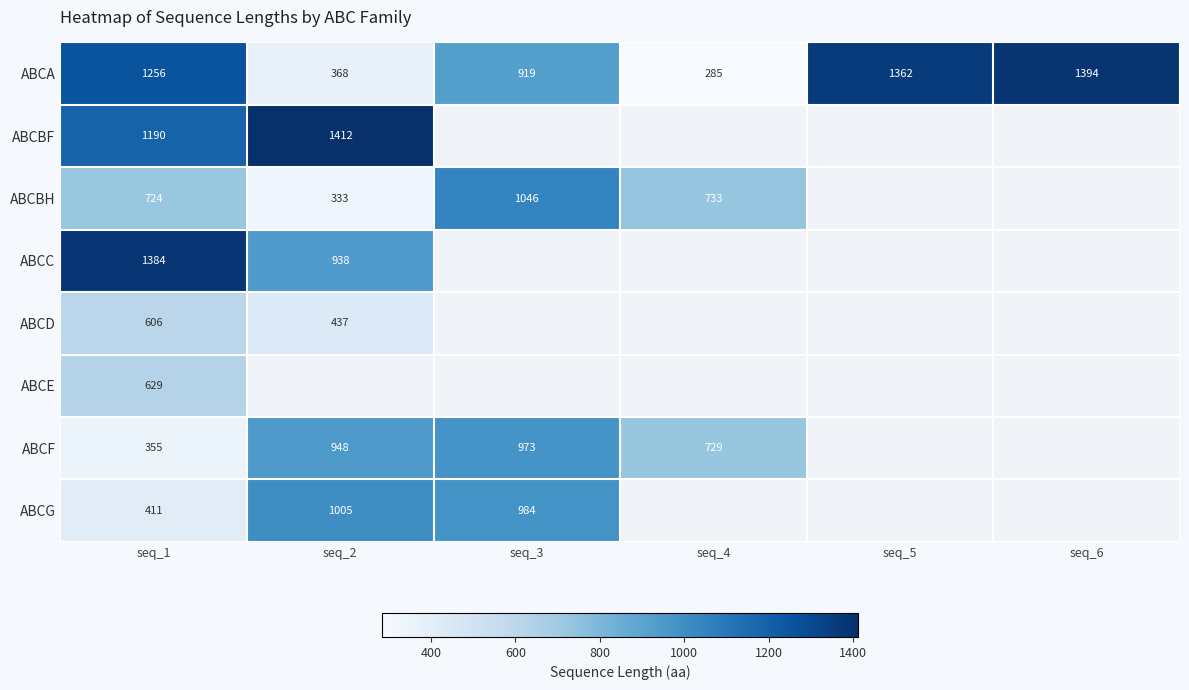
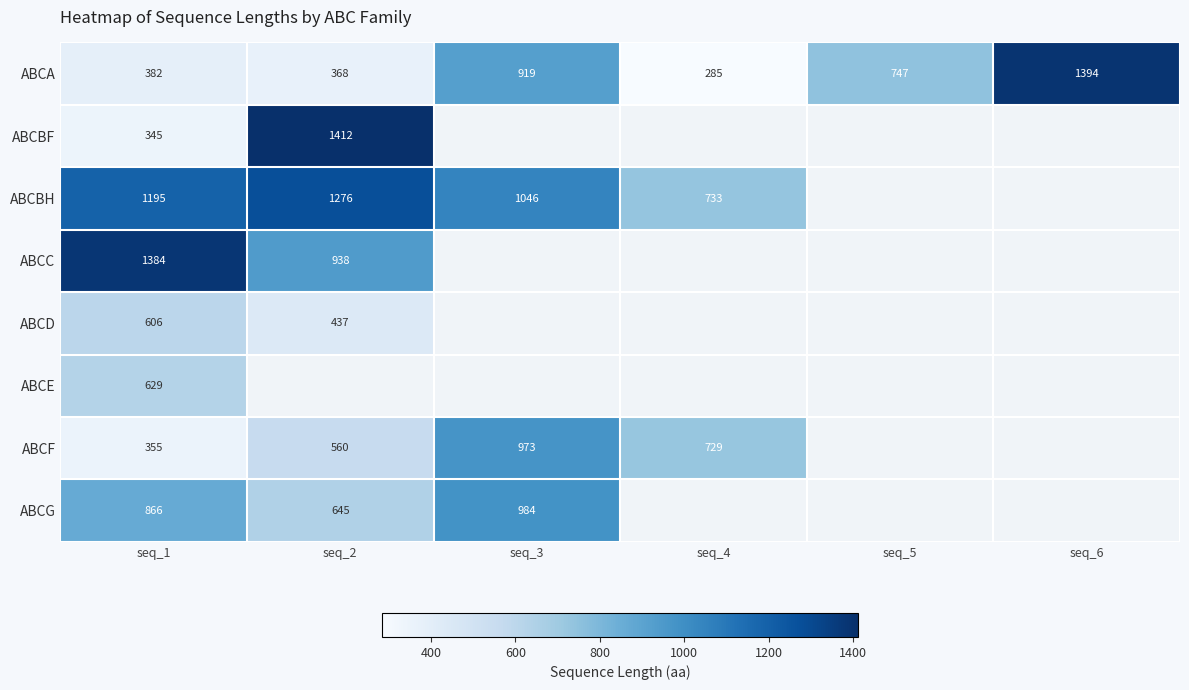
  {
    "ABCA": {
-     "seq_1": 1256,
+     "seq_1": 382,
      "seq_2": 368,
      "seq_3": 919,
      "seq_4": 285,
-     "seq_5": 1362,
+     "seq_5": 747,
      "seq_6": 1394
    },
    "ABCBF": {
-     "seq_1": 1190,
+     "seq_1": 345,
      "seq_2": 1412
    },
    "ABCBH": {
-     "seq_1": 724,
-     "seq_2": 333,
+     "seq_1": 1195,
+     "seq_2": 1276,
      "seq_3": 1046,
      "seq_4": 733
    },
    "ABCC": {
      "seq_1": 1384,
      "seq_2": 938
    },
    "ABCD": {
      "seq_1": 606,
      "seq_2": 437
    },
    "ABCE": {
      "seq_1": 629
    },
    "ABCF": {
      "seq_1": 355,
-     "seq_2": 948,
+     "seq_2": 560,
      "seq_3": 973,
      "seq_4": 729
    },
    "ABCG": {
-     "seq_1": 411,
-     "seq_2": 1005,
+     "seq_1": 866,
+     "seq_2": 645,
      "seq_3": 984
    }
  }
